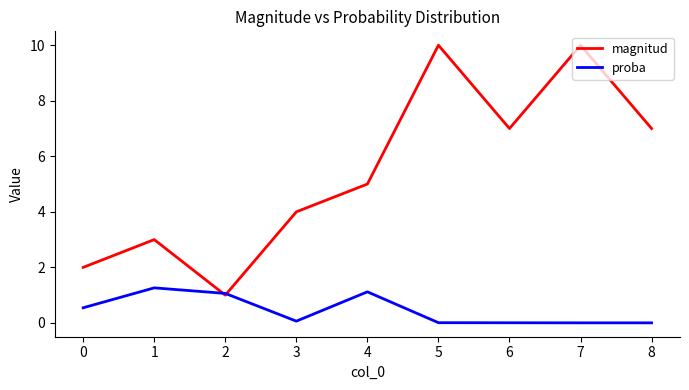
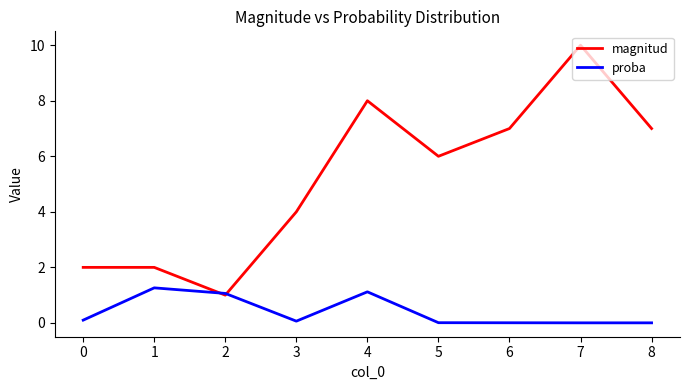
  {
    "magnitud": {
      "0": 2,
-     "1": 3,
+     "1": 2,
      "3": 4,
-     "4": 5,
-     "5": 10,
+     "4": 8,
+     "5": 6,
      "6": 7,
      "8": 7
    },
    "proba": {
-     "0": 0.5,
+     "0": 0.1,
      "1": 1.3,
      "3": 0.1,
      "4": 1.1,
      "5": 0.0,
      "6": 0.0,
      "7": 0.0,
      "8": 0.0
    }
  }
